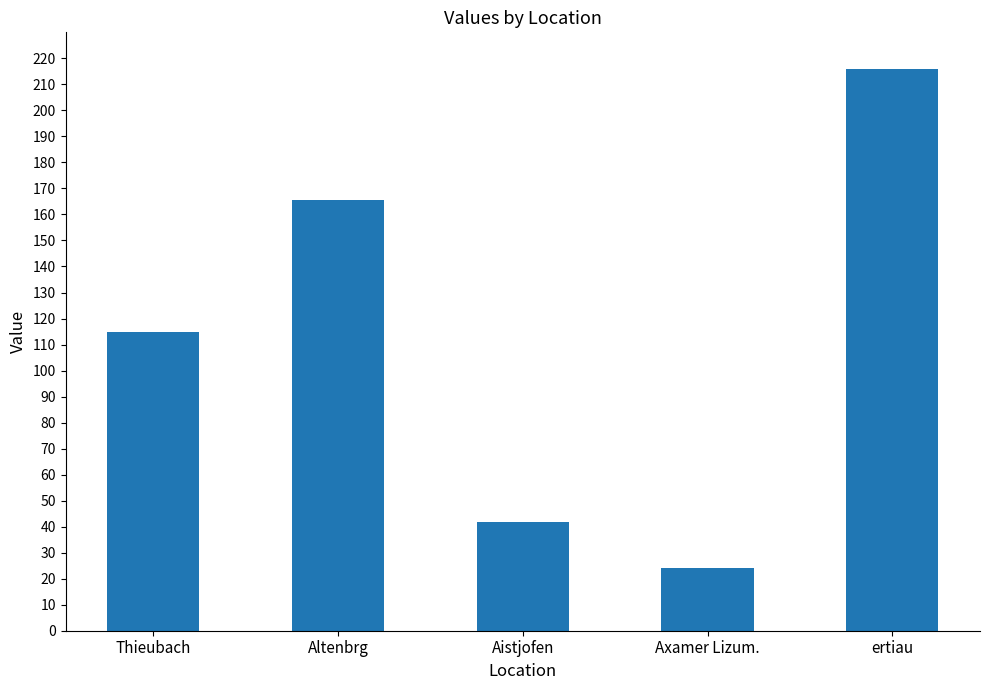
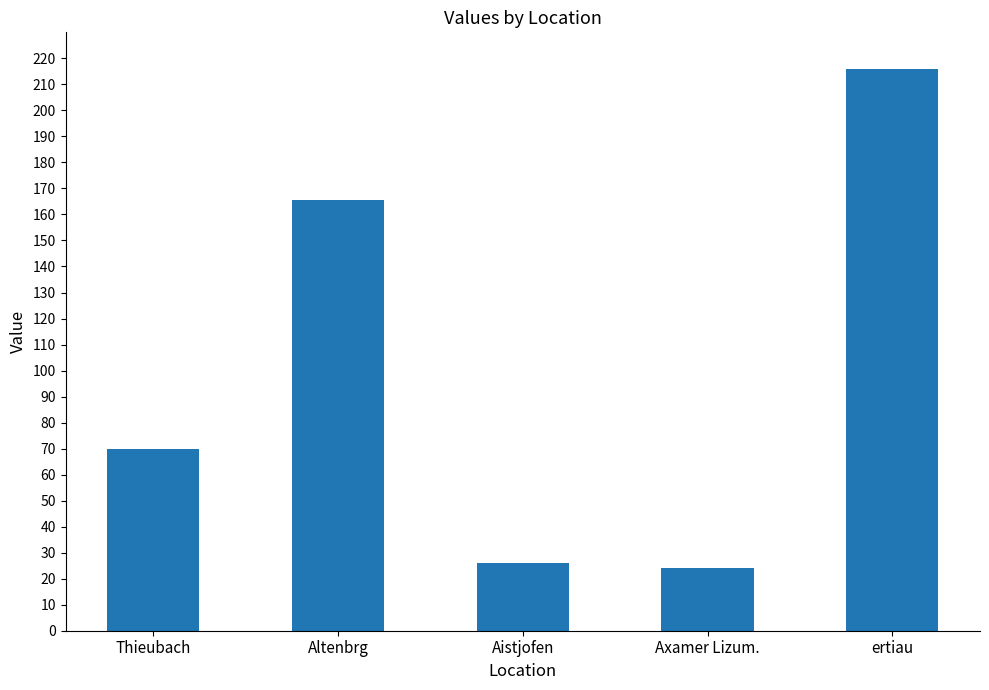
  {
-   "Thieubach": 115,
+   "Thieubach": 70,
    "Altenbrg": 165,
-   "Aistjofen": 42,
+   "Aistjofen": 26,
    "Axamer Lizum.": 24,
    "ertiau": 216
  }
